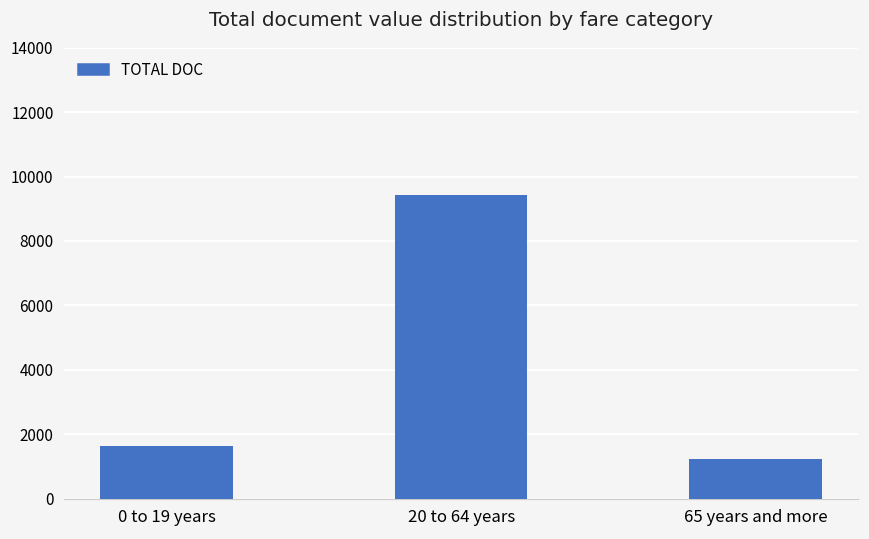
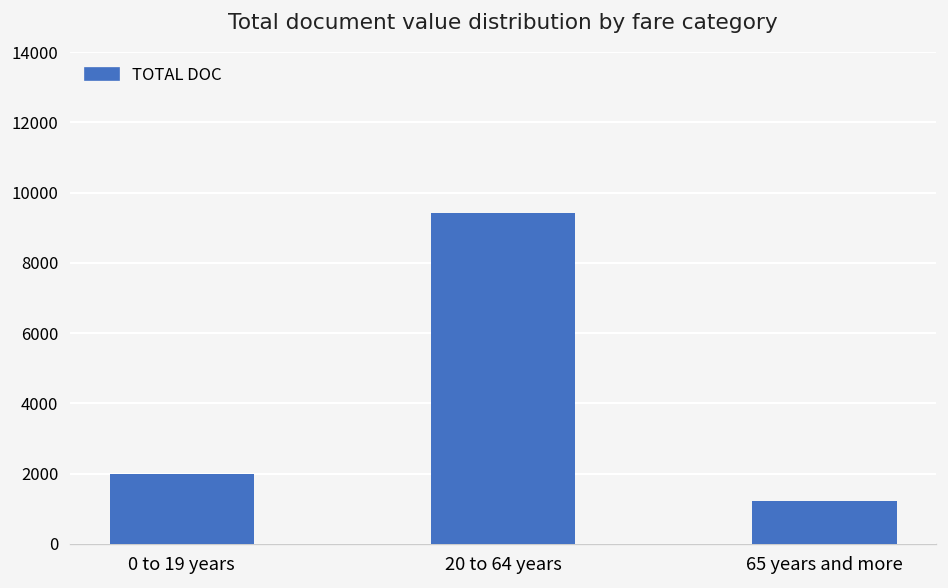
  {
-   "0 to 19 years": 1600,
+   "0 to 19 years": 2000,
    "20 to 64 years": 9400,
    "65 years and more": 1200
  }
